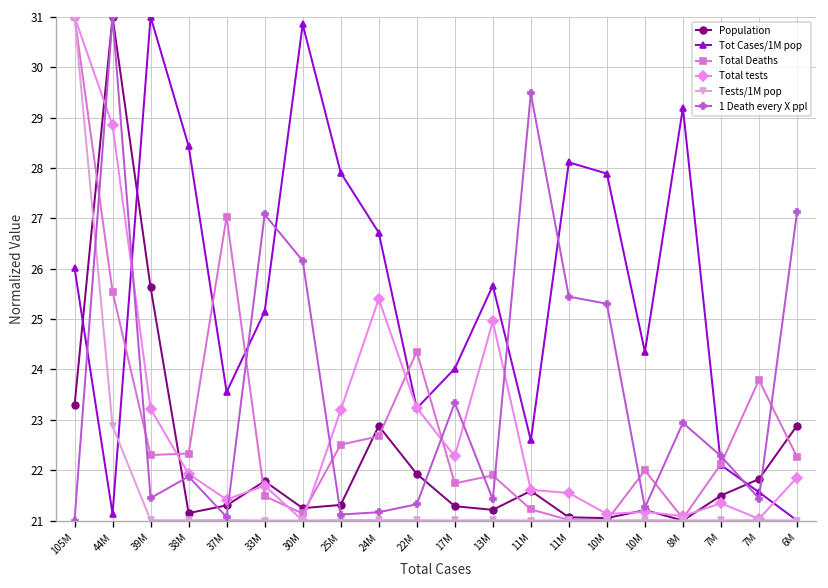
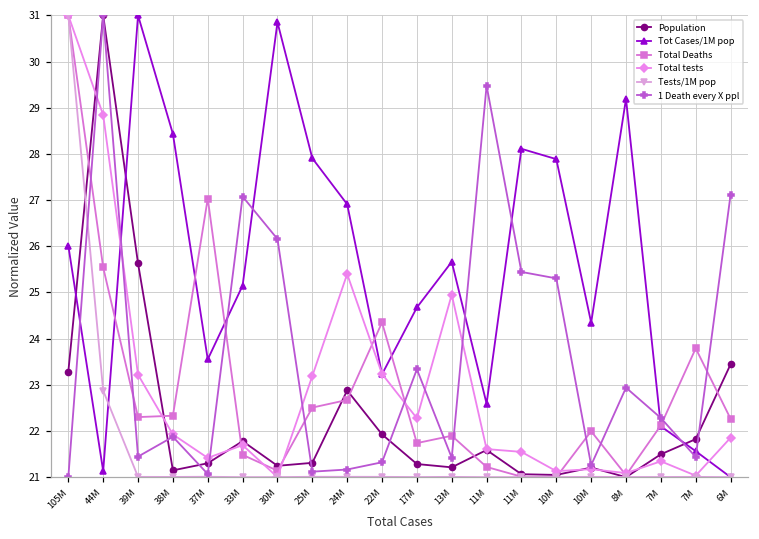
  {
    "Population": {
      "105M": 23.3,
      "39M": 25.6,
      "38M": 21.1,
      "37M": 21.3,
      "33M": 21.8,
      "30M": 21.2,
      "25M": 21.3,
      "24M": 22.9,
      "22M": 21.9,
      "17M": 21.3,
      "13M": 21.2,
-     "6M": 22.9
+     "6M": 23.4
    },
    "Tot Cases/1M pop": {
      "105M": 26.0,
      "44M": 21.1,
      "39M": 31.0,
      "38M": 28.4,
      "37M": 23.6,
      "33M": 25.1,
      "30M": 30.9,
      "25M": 27.9,
-     "24M": 26.7,
-     "17M": 24.0,
+     "24M": 26.9,
+     "17M": 24.7,
      "13M": 25.7,
      "8M": 29.2
    }
  }
